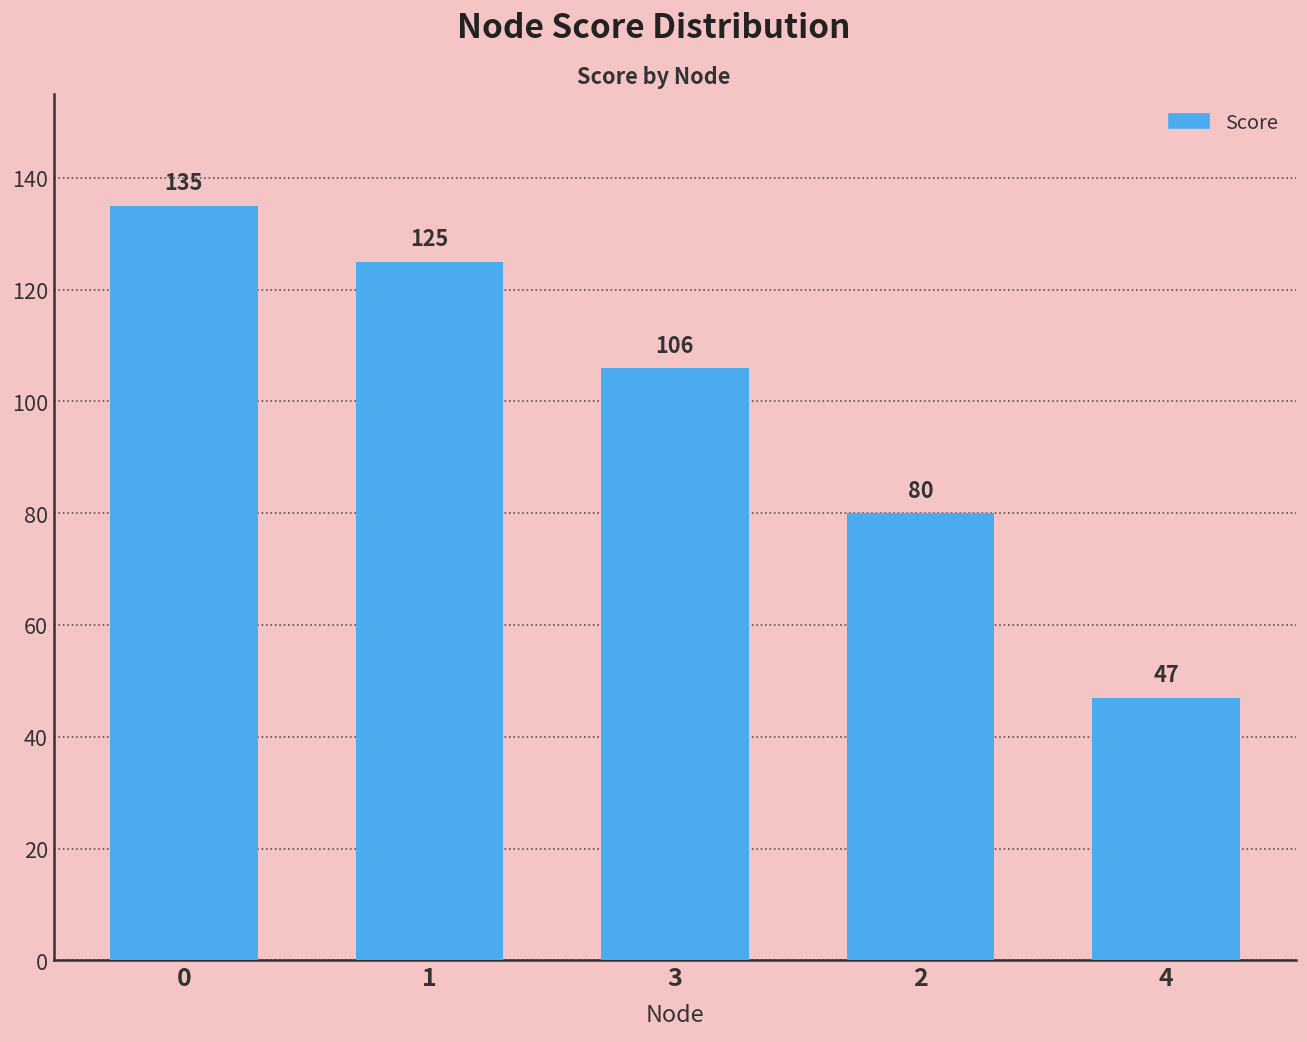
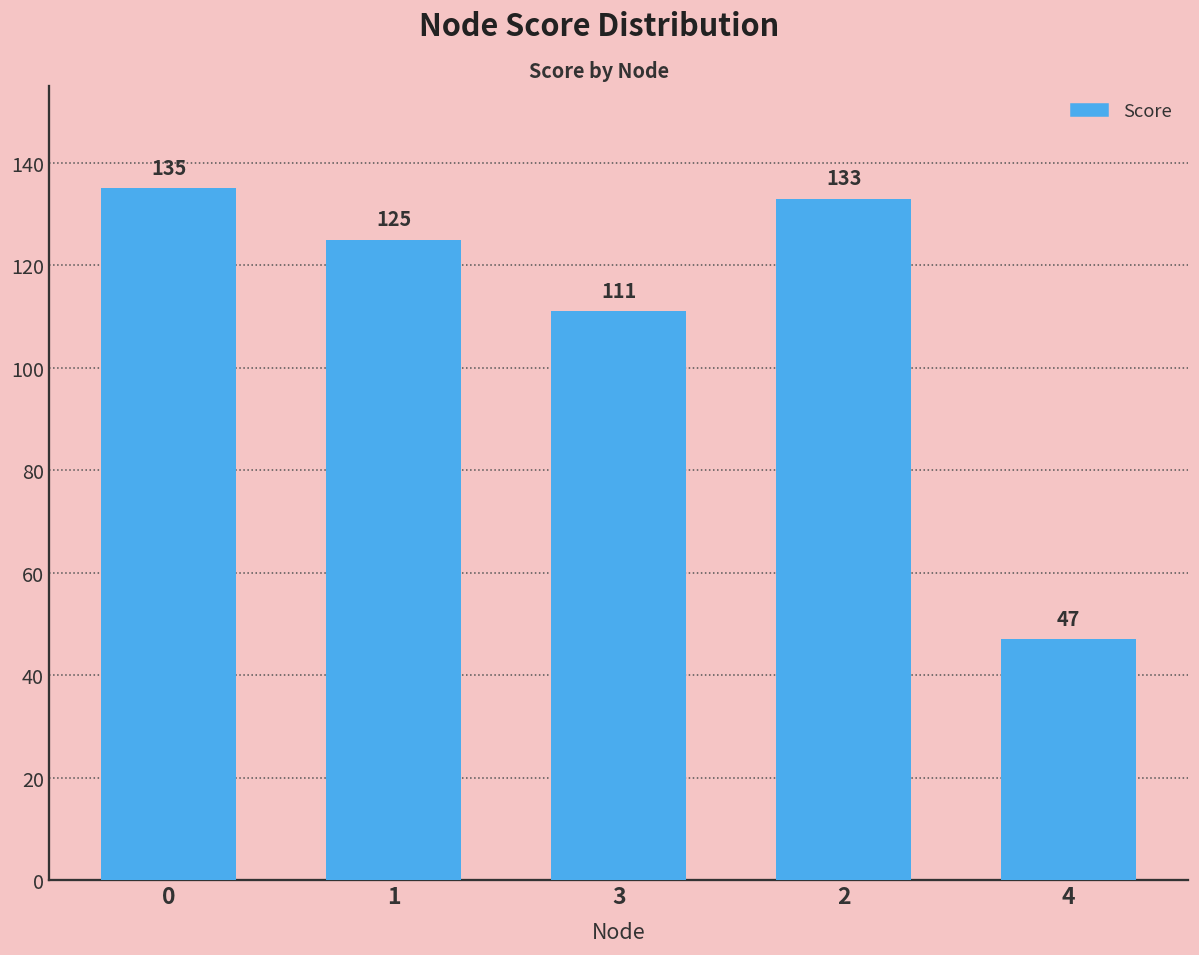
  {
    "0": 135,
    "1": 125,
-   "3": 106,
-   "2": 80,
+   "3": 111,
+   "2": 133,
    "4": 47
  }
